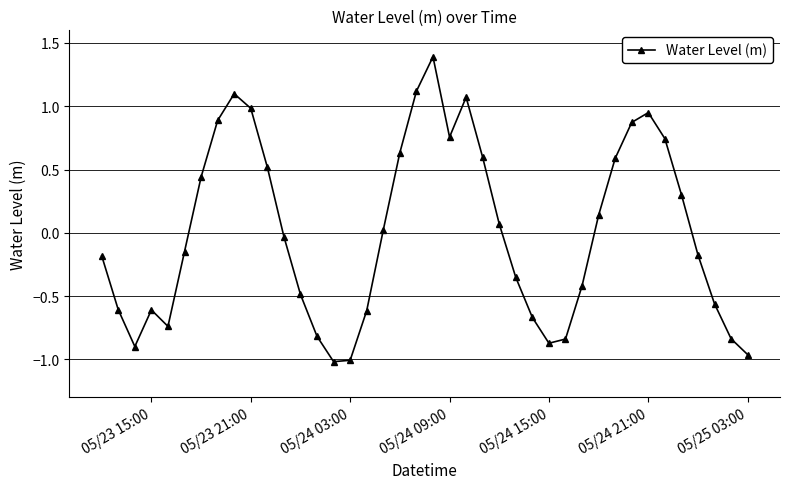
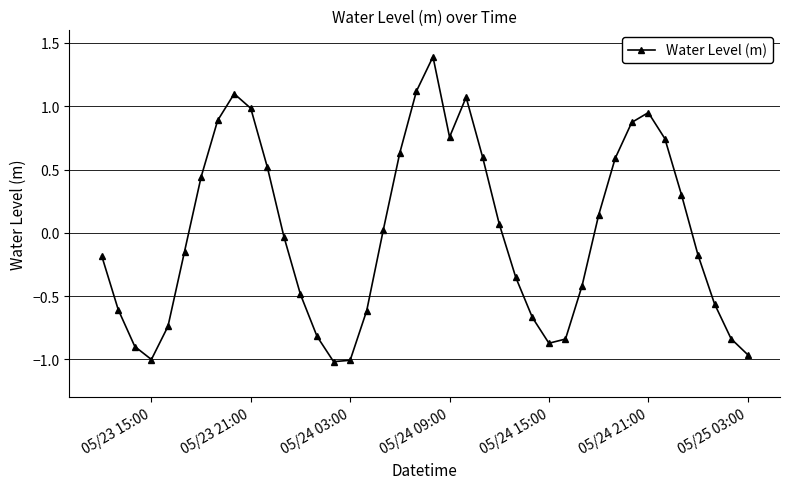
  {
-   "05/23 15:00": -0.61,
+   "05/23 15:00": -1.00,
    "05/23 21:00": 0.98,
    "05/24 03:00": -1.01,
    "05/24 09:00": 0.76,
    "05/24 15:00": -0.87,
    "05/24 21:00": 0.95,
    "05/25 03:00": -0.96
  }
